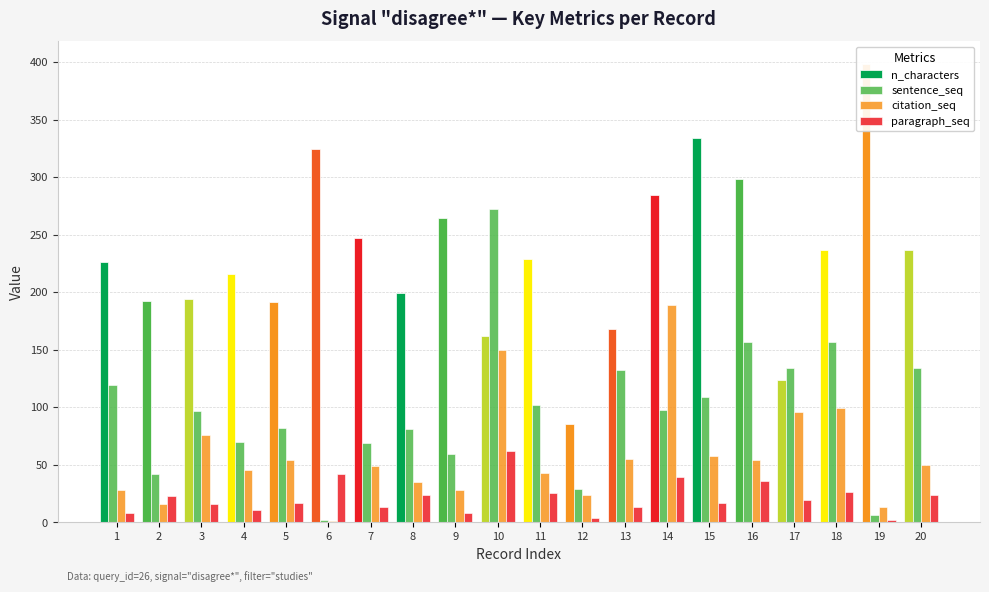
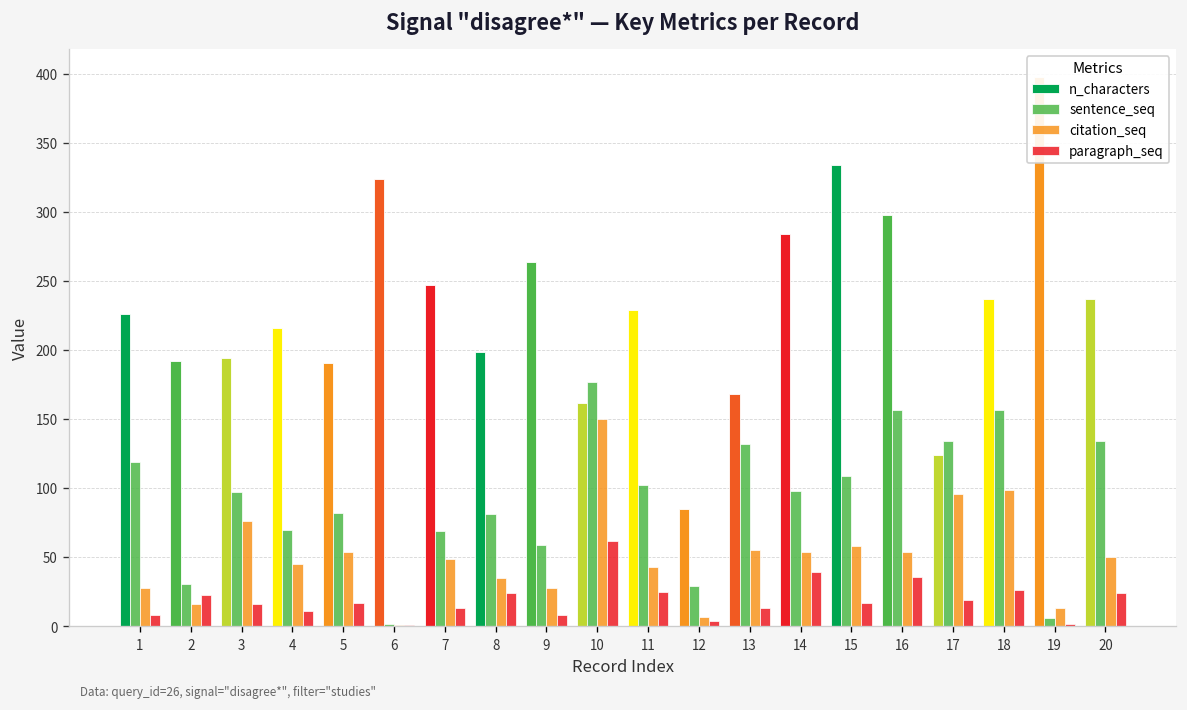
  {
    "n_characters": {
      "1": 226,
      "2": 192,
      "3": 194,
      "4": 216,
      "5": 191,
      "6": 324,
      "7": 247,
      "8": 199,
      "9": 264,
      "10": 162,
      "11": 229,
      "12": 85,
      "13": 168,
      "14": 284,
      "15": 334,
      "16": 298,
      "17": 124,
      "18": 237,
      "20": 237
    },
    "sentence_seq": {
      "1": 119,
-     "2": 42,
+     "2": 31,
      "3": 97,
      "4": 70,
      "5": 82,
      "7": 69,
      "8": 81,
      "9": 59,
-     "10": 272,
+     "10": 177,
      "11": 102,
      "12": 29,
      "13": 132,
      "14": 98,
      "15": 109,
      "16": 157,
      "17": 134,
      "18": 157,
      "19": 6,
      "20": 134
    },
    "citation_seq": {
      "1": 28,
      "2": 16,
      "3": 76,
      "4": 45,
      "5": 54,
      "7": 49,
      "8": 35,
      "9": 28,
      "10": 150,
      "11": 43,
-     "12": 24,
+     "12": 7,
      "13": 55,
-     "14": 189,
+     "14": 54,
      "15": 58,
      "16": 54,
      "17": 96,
      "18": 99,
      "19": 13,
      "20": 50
    },
    "paragraph_seq": {
      "1": 8,
      "2": 23,
      "3": 16,
      "4": 11,
      "5": 17,
-     "6": 42,
+     "6": 1,
      "7": 13,
      "8": 24,
      "9": 8,
      "10": 62,
      "11": 25,
      "12": 4,
      "13": 13,
      "14": 39,
      "15": 17,
      "16": 36,
      "17": 19,
      "18": 26,
      "20": 24
    }
  }
